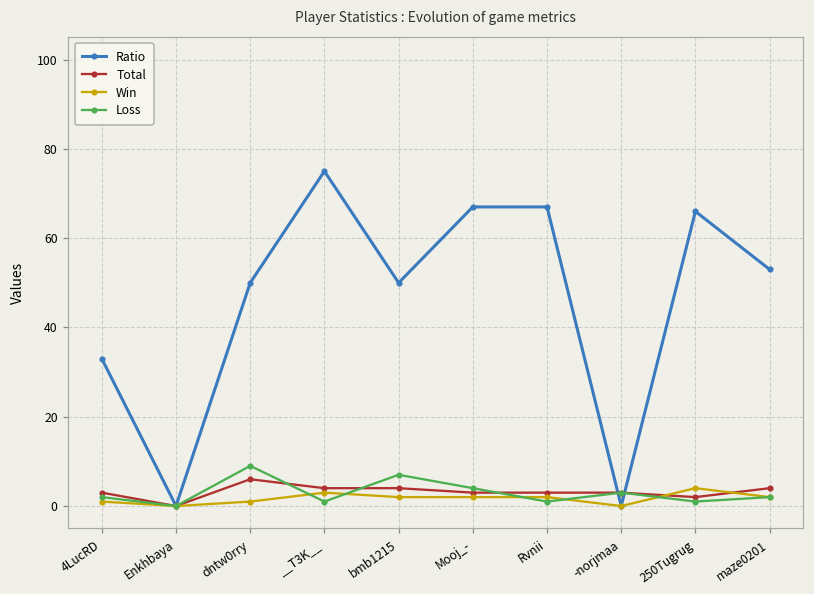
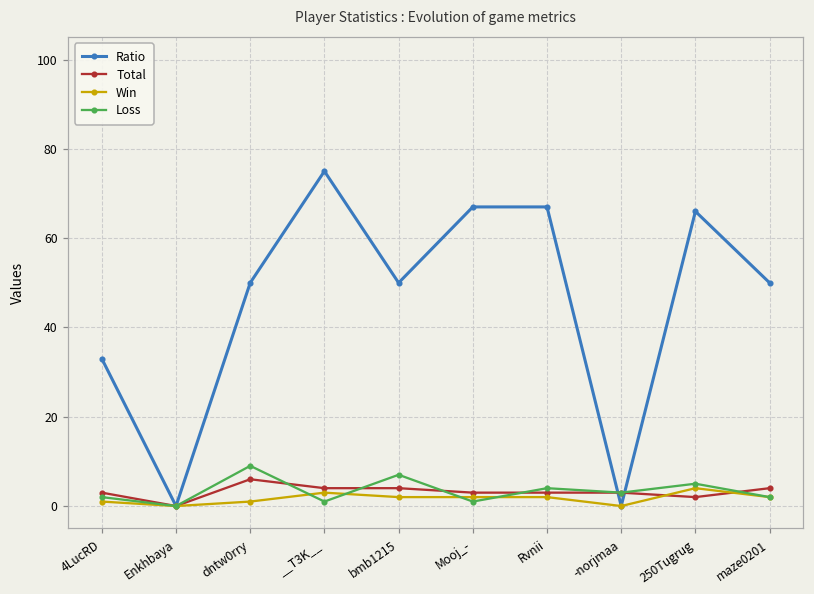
  {
    "Ratio": {
      "4LucRD": 33,
      "dntw0rry": 50,
      "__T3K__": 75,
      "bmb1215": 50,
      "Mooj_-": 67,
      "Rvnii": 67,
      "250Tugrug": 66,
-     "maze0201": 53
+     "maze0201": 50
    },
    "Total": {
      "4LucRD": 3,
      "dntw0rry": 6,
      "__T3K__": 4,
      "bmb1215": 4,
      "Mooj_-": 3,
      "Rvnii": 3,
      "250Tugrug": 2,
      "maze0201": 4
    },
    "Win": {
      "4LucRD": 1,
      "dntw0rry": 1,
      "__T3K__": 3,
      "bmb1215": 2,
      "Mooj_-": 2,
      "Rvnii": 2,
      "250Tugrug": 4
    },
    "Loss": {
      "4LucRD": 2,
      "dntw0rry": 9,
      "__T3K__": 1,
      "bmb1215": 7,
-     "Mooj_-": 4,
-     "Rvnii": 1,
-     "250Tugrug": 1
+     "Mooj_-": 1,
+     "Rvnii": 4,
+     "250Tugrug": 5
    }
  }
